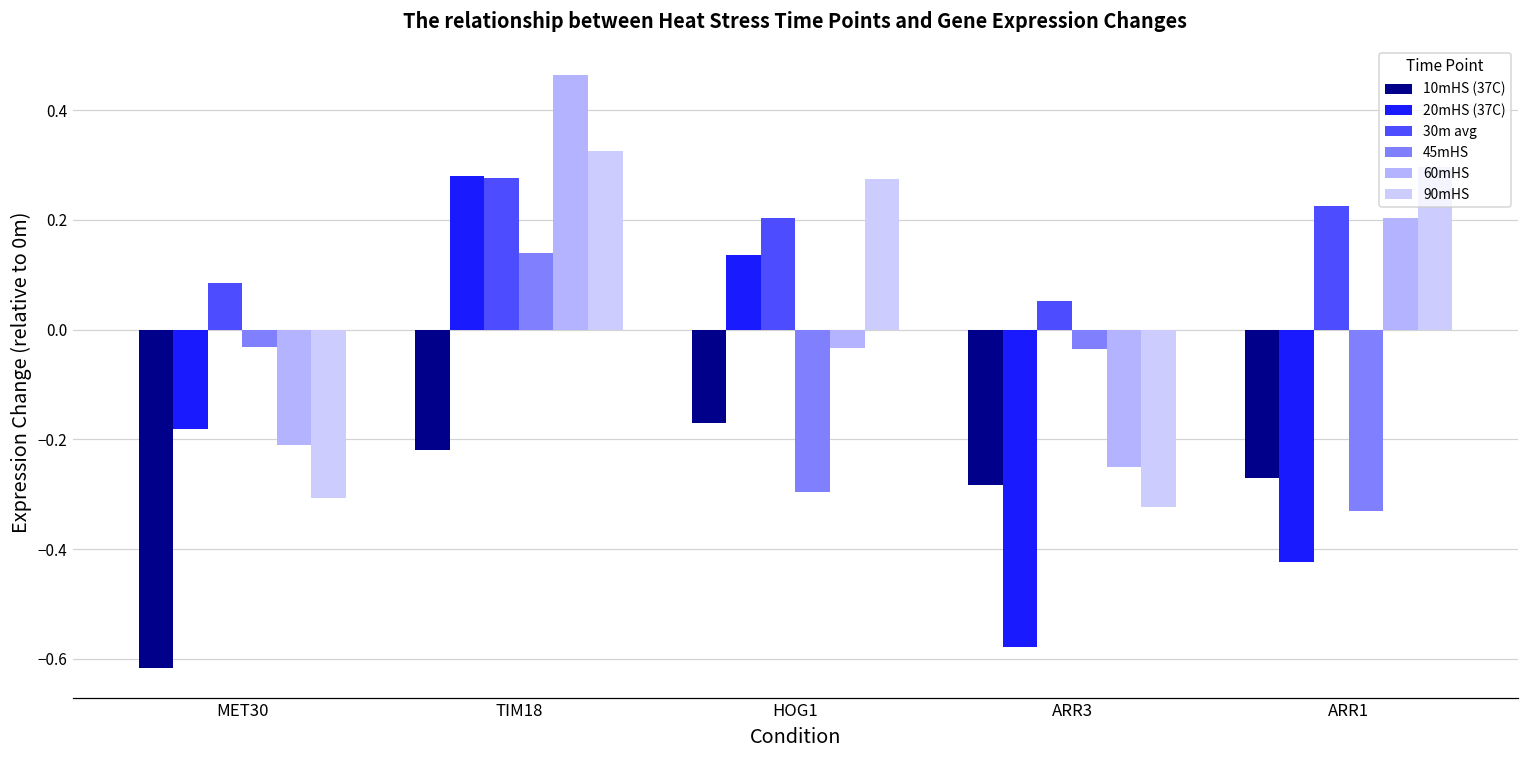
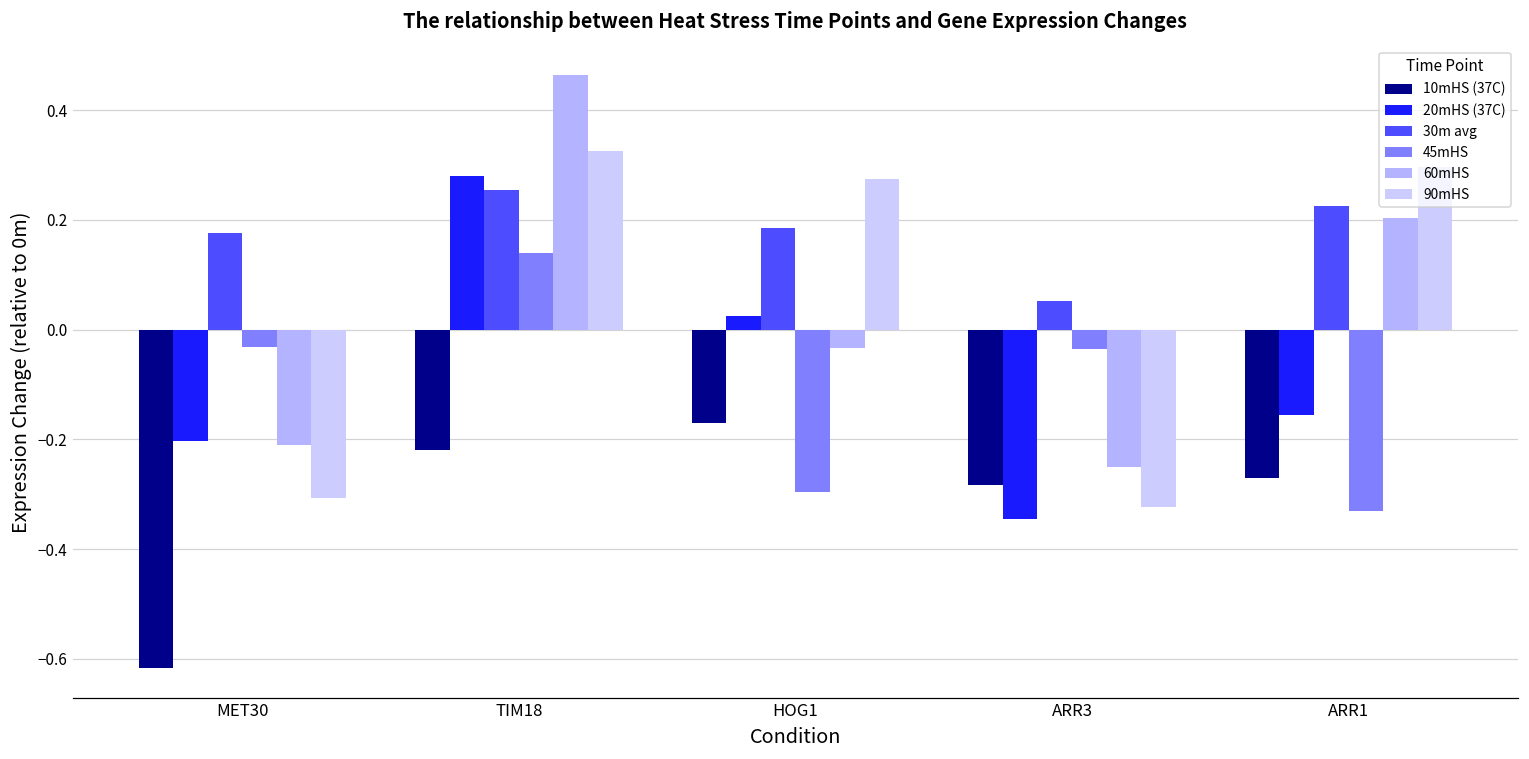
  {
    "10mHS (37C)": {
      "MET30": -0.62,
      "TIM18": -0.22,
      "HOG1": -0.17,
      "ARR3": -0.28,
      "ARR1": -0.27
    },
    "20mHS (37C)": {
-     "MET30": -0.18,
+     "MET30": -0.20,
      "TIM18": 0.28,
-     "HOG1": 0.14,
-     "ARR3": -0.58,
-     "ARR1": -0.42
+     "HOG1": 0.02,
+     "ARR3": -0.34,
+     "ARR1": -0.15
    },
    "30m avg": {
-     "MET30": 0.09,
-     "TIM18": 0.28,
-     "HOG1": 0.20,
+     "MET30": 0.18,
+     "TIM18": 0.25,
+     "HOG1": 0.18,
      "ARR3": 0.05,
      "ARR1": 0.23
    },
    "45mHS": {
      "MET30": -0.03,
      "TIM18": 0.14,
      "HOG1": -0.30,
      "ARR3": -0.04,
      "ARR1": -0.33
    }
  }
